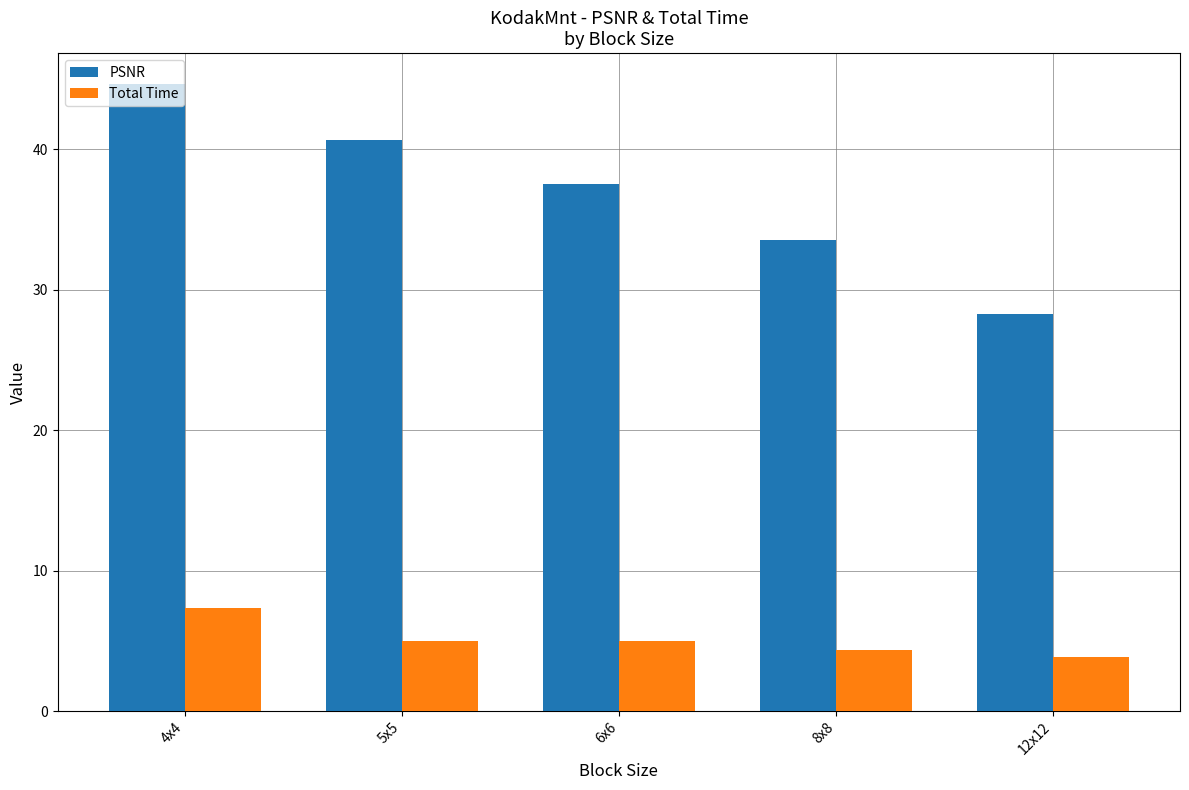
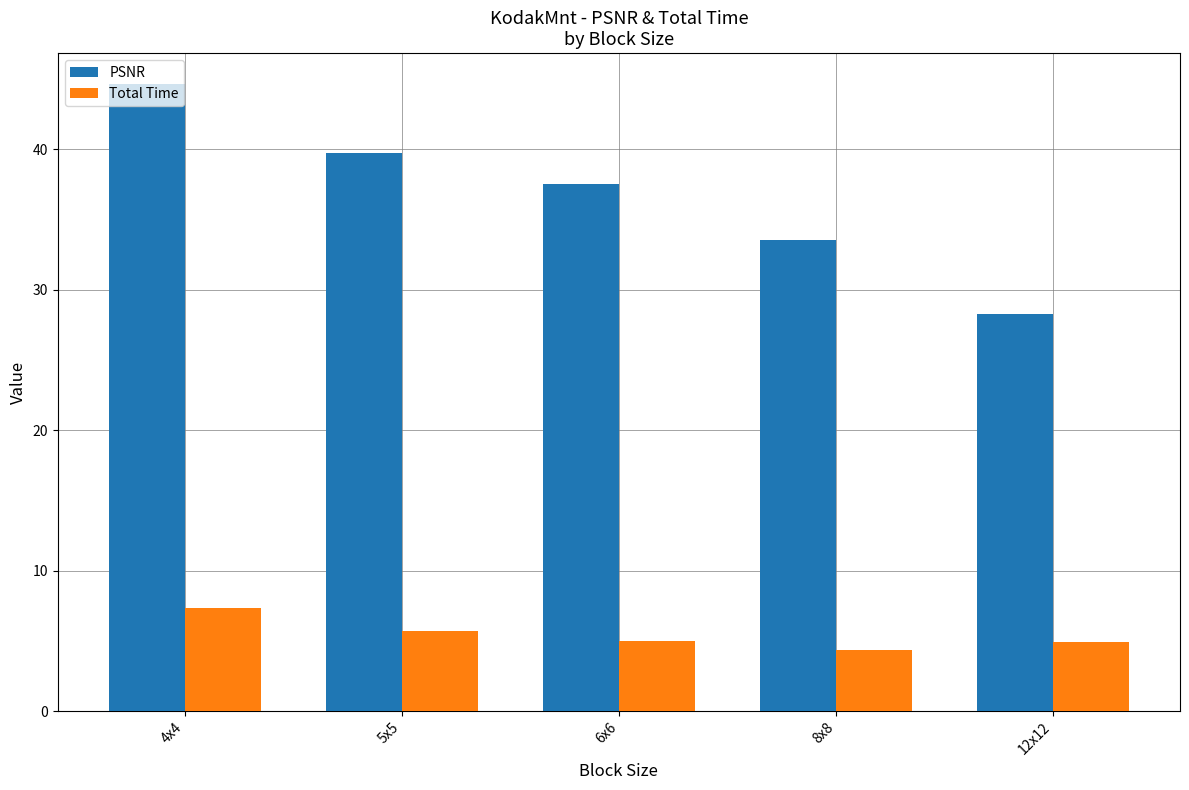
  {
    "PSNR": {
-     "5x5": 40.6,
+     "5x5": 39.7,
      "6x6": 37.5,
      "8x8": 33.5,
      "12x12": 28.3
    },
    "Total Time": {
      "4x4": 7.3,
-     "5x5": 5.0,
+     "5x5": 5.7,
      "6x6": 5.0,
      "8x8": 4.3,
-     "12x12": 3.8
+     "12x12": 4.9
    }
  }
